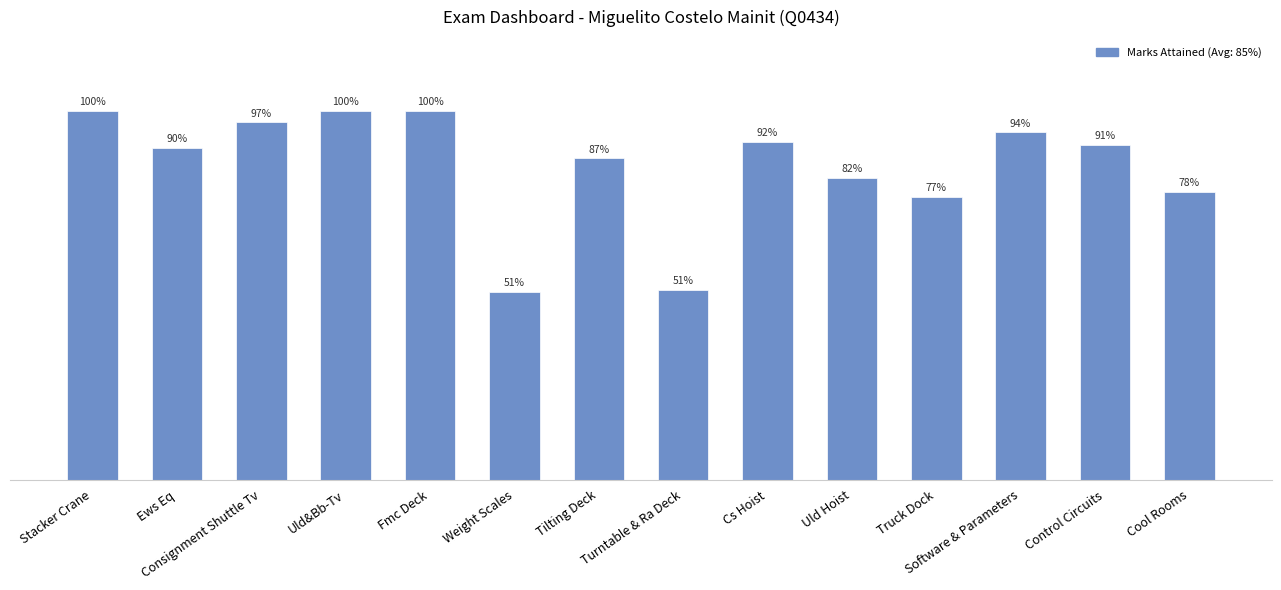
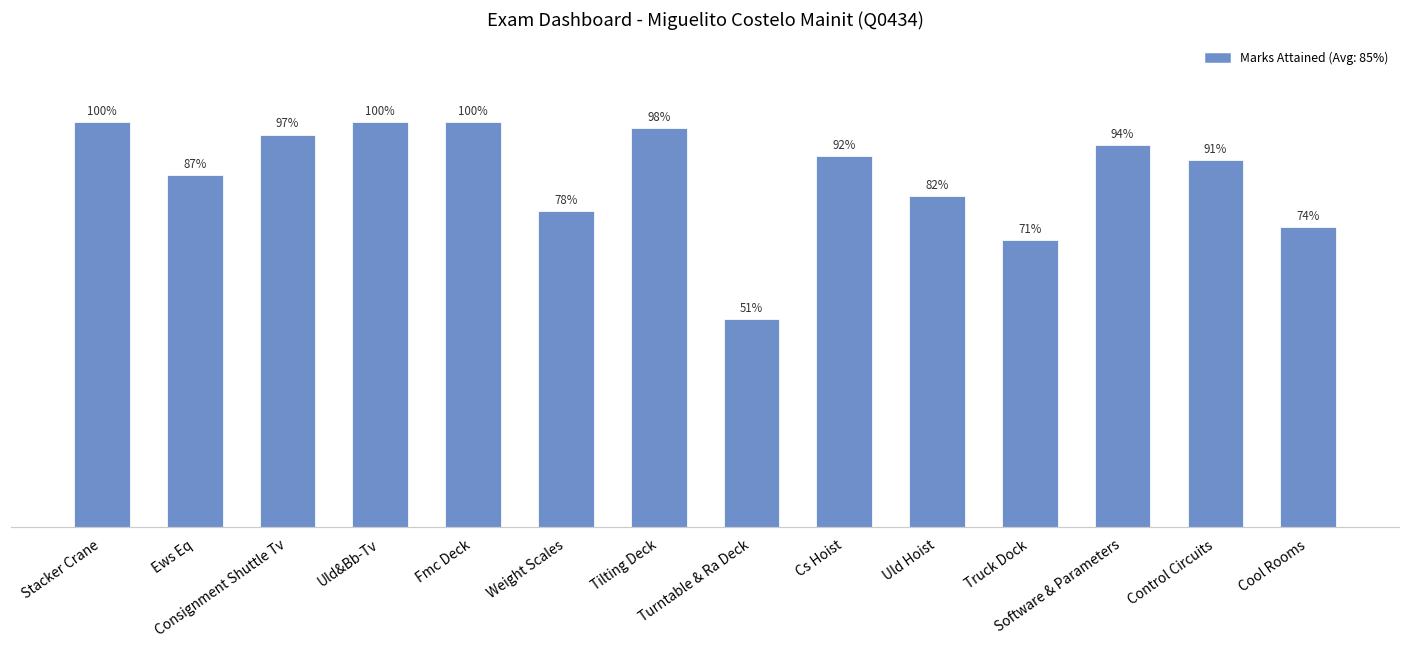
  {
    "Stacker Crane": "100%",
-   "Ews Eq": "90%",
+   "Ews Eq": "87%",
    "Consignment Shuttle Tv": "97%",
    "Uld&Bb-Tv": "100%",
    "Fmc Deck": "100%",
-   "Weight Scales": "51%",
-   "Tilting Deck": "87%",
+   "Weight Scales": "78%",
+   "Tilting Deck": "98%",
    "Turntable & Ra Deck": "51%",
    "Cs Hoist": "92%",
    "Uld Hoist": "82%",
-   "Truck Dock": "77%",
+   "Truck Dock": "71%",
    "Software & Parameters": "94%",
    "Control Circuits": "91%",
-   "Cool Rooms": "78%"
+   "Cool Rooms": "74%"
  }
